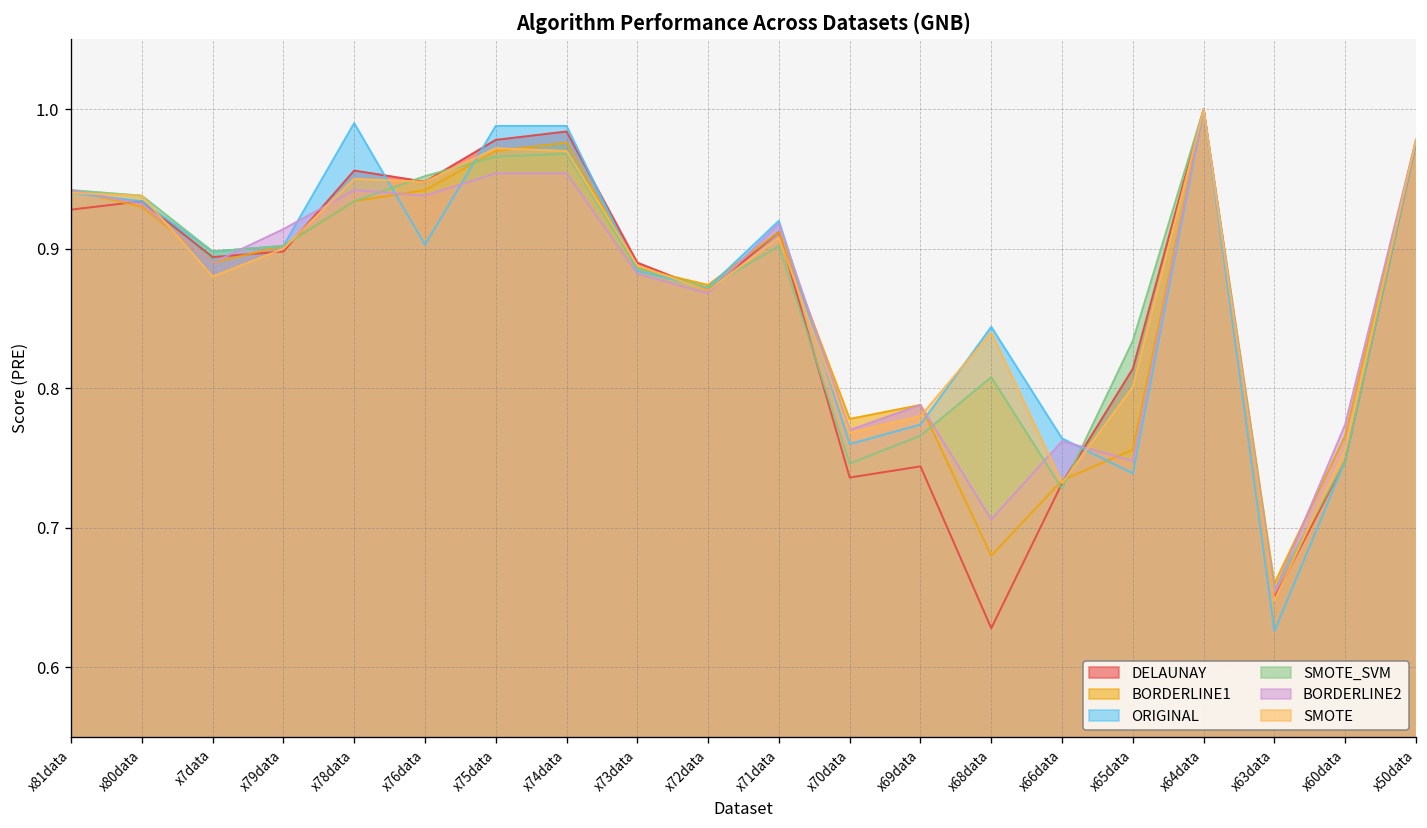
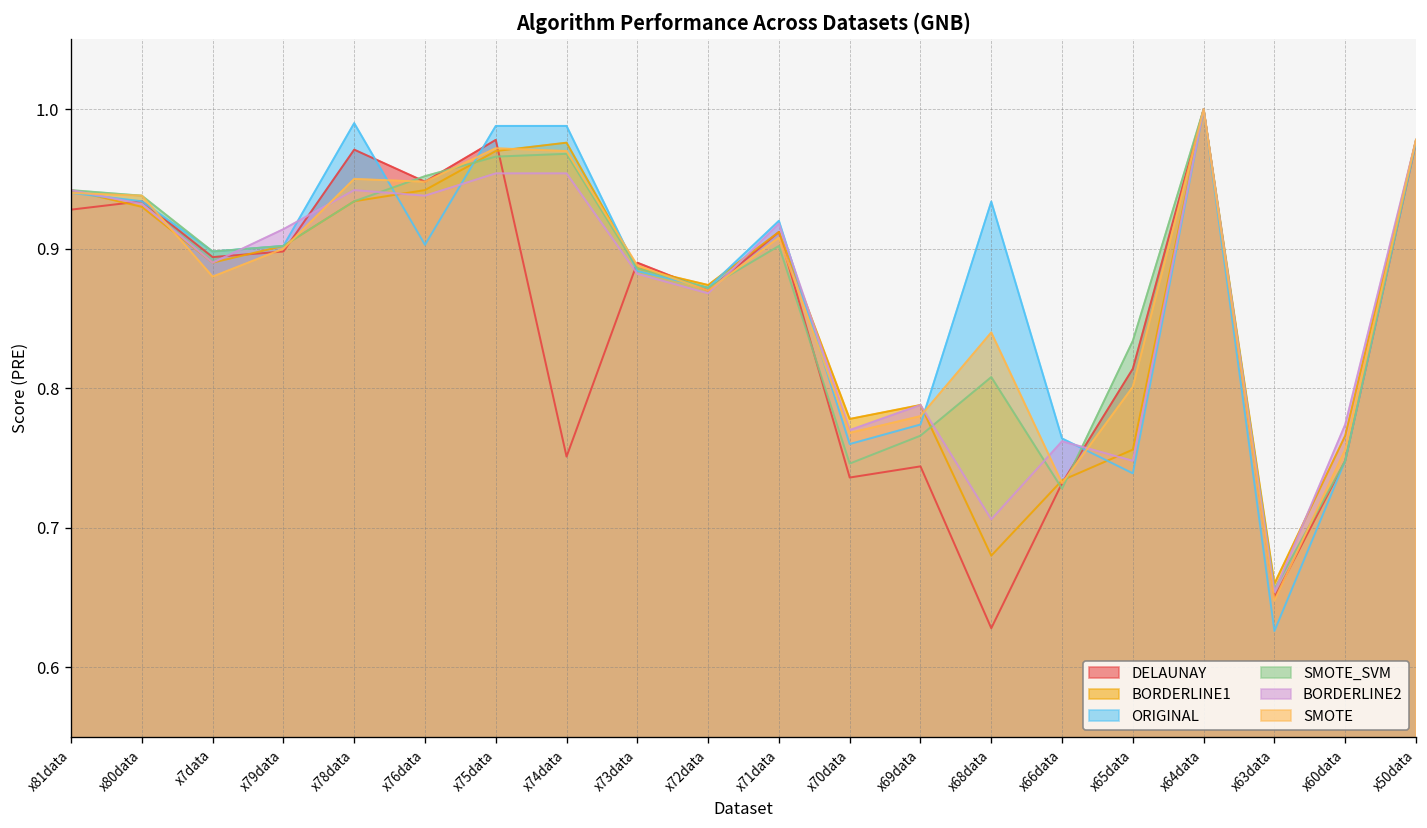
  {
    "DELAUNAY": {
      "x81data": 0.928,
      "x7data": 0.894,
-     "x78data": 0.956,
+     "x78data": 0.971,
      "x75data": 0.978,
-     "x74data": 0.984,
+     "x74data": 0.751,
      "x70data": 0.736,
      "x69data": 0.744,
      "x68data": 0.628,
      "x65data": 0.814
    },
    "BORDERLINE1": {
      "x76data": 0.942,
      "x74data": 0.976,
      "x70data": 0.778,
      "x68data": 0.680,
      "x65data": 0.756,
      "x63data": 0.660,
      "x60data": 0.766
    },
    "ORIGINAL": {
      "x78data": 0.990,
      "x76data": 0.903,
      "x75data": 0.988,
      "x74data": 0.988,
      "x70data": 0.760,
      "x69data": 0.774,
-     "x68data": 0.844,
+     "x68data": 0.934,
      "x65data": 0.739,
      "x63data": 0.626
    },
    "SMOTE_SVM": {
      "x76data": 0.952,
      "x75data": 0.966,
      "x71data": 0.902,
      "x70data": 0.746,
      "x69data": 0.766,
      "x68data": 0.808,
      "x66data": 0.728,
      "x65data": 0.834
    },
    "BORDERLINE2": {
      "x79data": 0.914,
      "x78data": 0.942,
      "x76data": 0.938,
      "x75data": 0.954,
      "x74data": 0.954,
      "x68data": 0.706,
      "x65data": 0.748,
      "x60data": 0.774
    },
    "SMOTE": {
      "x7data": 0.880,
      "x78data": 0.950,
      "x71data": 0.908,
      "x69data": 0.780,
      "x68data": 0.840,
      "x65data": 0.801,
      "x60data": 0.756
    }
  }
